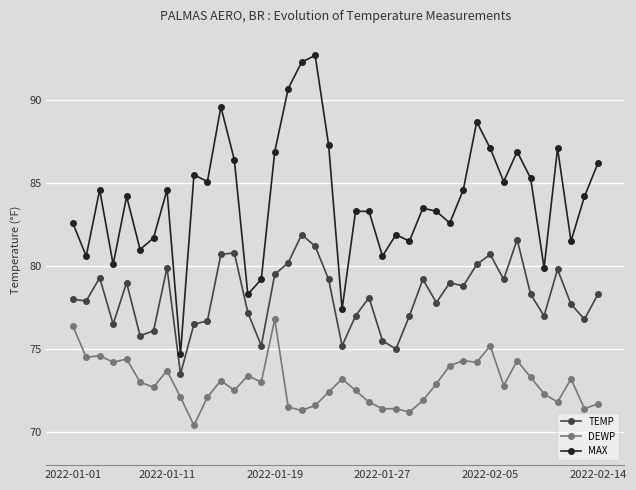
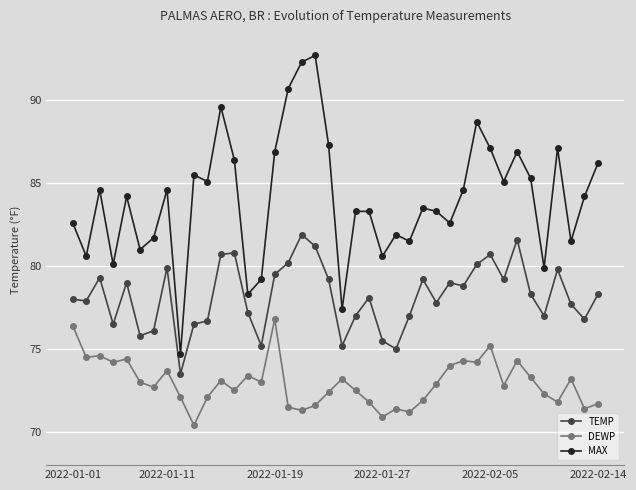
  {
    "DEWP": {
      "2022-01-01": 76.4,
      "2022-01-11": 73.7,
      "2022-01-19": 76.8,
-     "2022-01-27": 71.4,
+     "2022-01-27": 70.9,
      "2022-02-05": 75.2,
      "2022-02-14": 71.7
    }
  }
